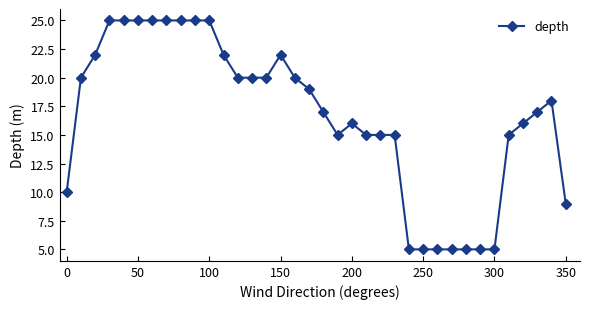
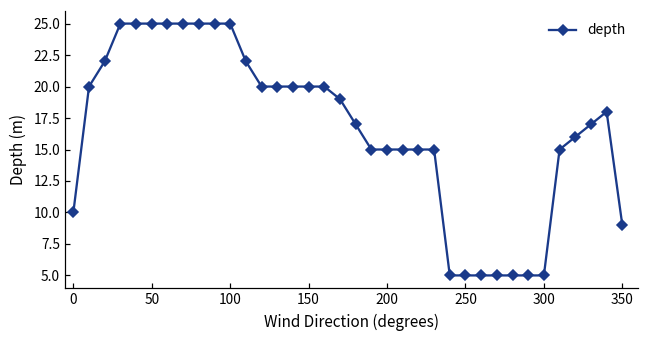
  {
    "0": 10,
    "50": 25,
    "100": 25,
-   "150": 22,
-   "200": 16,
+   "150": 20,
+   "200": 15,
    "250": 5,
    "300": 5,
    "350": 9
  }
